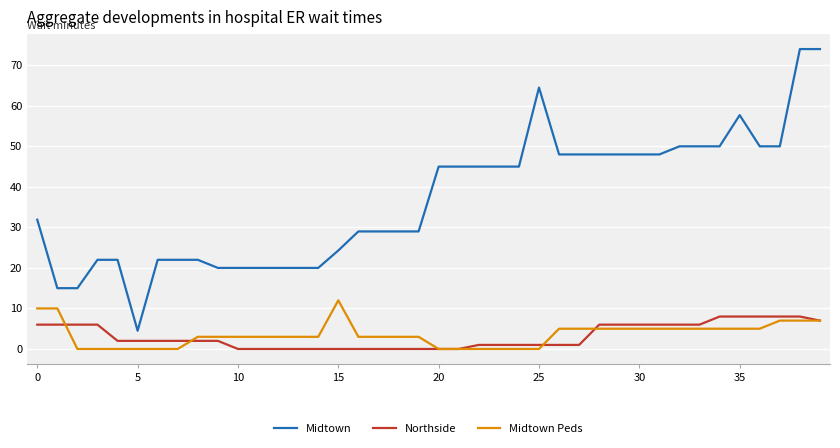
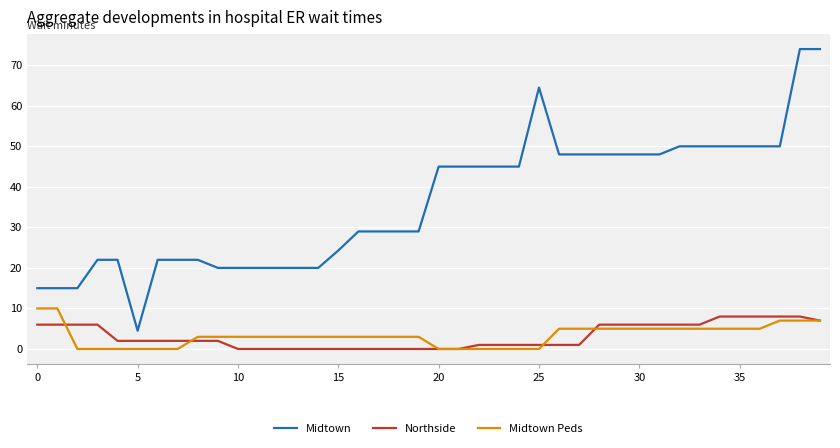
  {
    "Midtown": {
-     "0": 32,
+     "0": 15,
      "5": 5,
      "10": 20,
      "15": 24,
      "20": 45,
      "25": 65,
      "30": 48,
-     "35": 58
+     "35": 50
    },
    "Northside": {
      "0": 6,
      "5": 2,
      "10": 0,
      "15": 0,
      "25": 1,
      "30": 6,
      "35": 8
    },
    "Midtown Peds": {
      "0": 10,
      "5": 0,
      "10": 3,
-     "15": 12,
+     "15": 3,
      "25": 0,
      "30": 5,
      "35": 5
    }
  }
